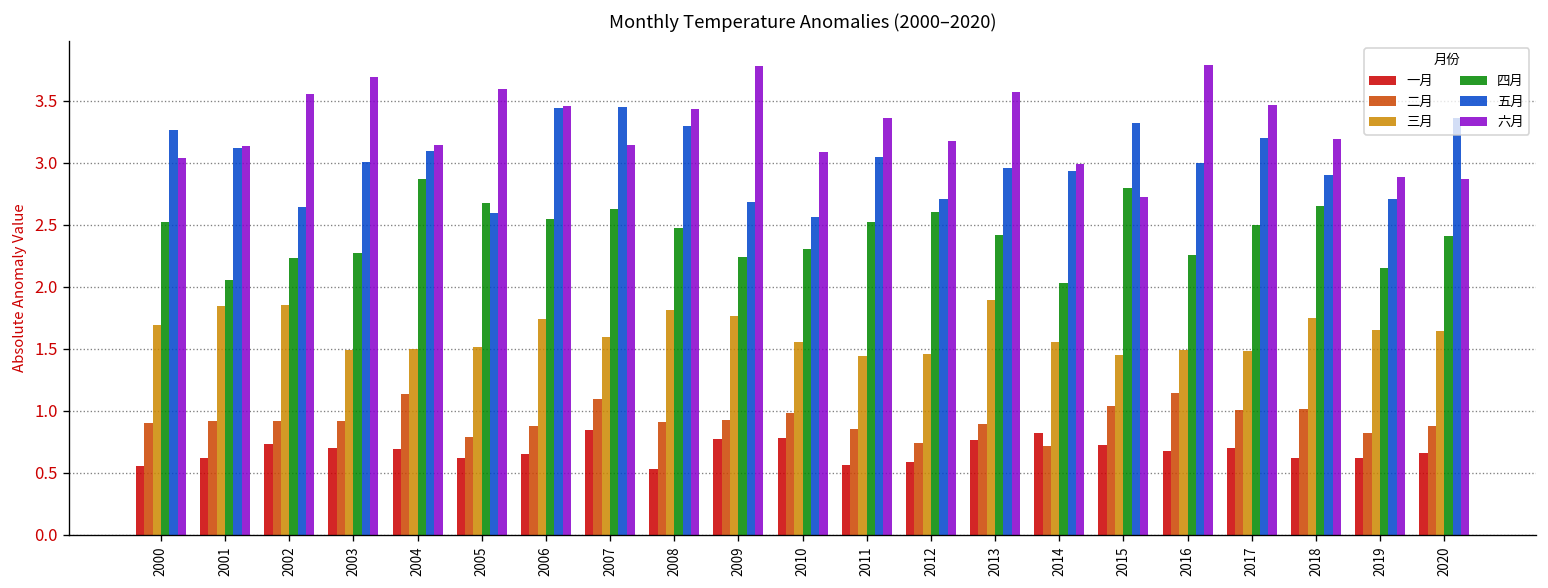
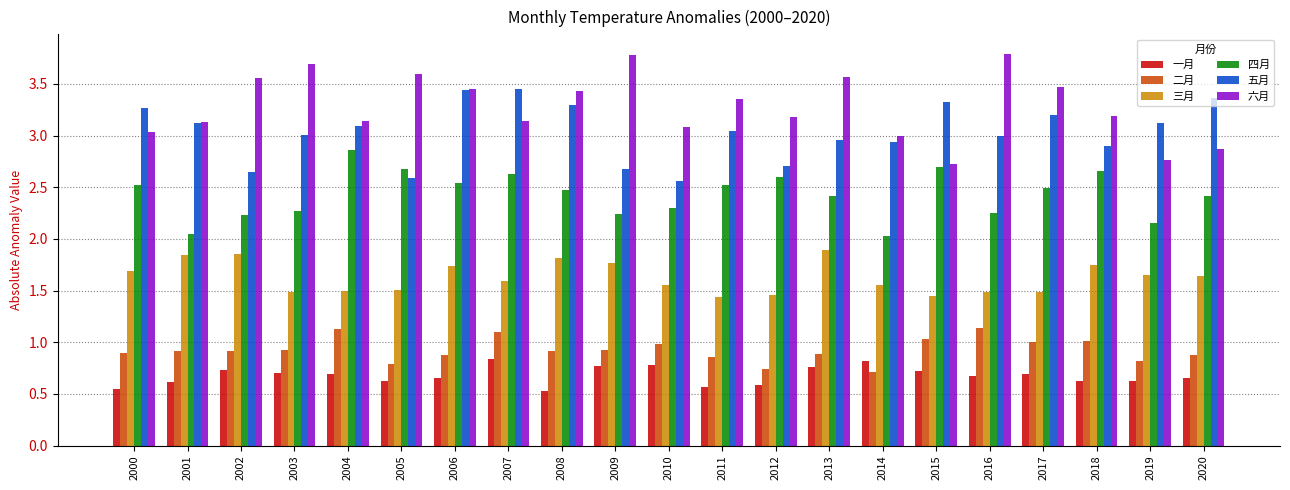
  {
    "一月": {
      "2000": 0.55,
      "2001": 0.62,
      "2002": 0.73,
      "2003": 0.70,
      "2004": 0.69,
      "2005": 0.62,
      "2006": 0.65,
      "2007": 0.84,
      "2008": 0.53,
      "2009": 0.77,
      "2010": 0.78,
      "2011": 0.56,
      "2012": 0.58,
      "2013": 0.76,
      "2014": 0.82,
      "2015": 0.72,
      "2016": 0.68,
      "2017": 0.70,
      "2018": 0.62,
      "2019": 0.62,
      "2020": 0.66
    },
    "二月": {
      "2000": 0.90,
      "2001": 0.92,
      "2002": 0.91,
      "2003": 0.92,
      "2004": 1.13,
      "2005": 0.79,
      "2006": 0.87,
      "2007": 1.10,
      "2008": 0.91,
      "2009": 0.92,
      "2010": 0.98,
      "2011": 0.85,
      "2012": 0.74,
      "2013": 0.89,
      "2014": 0.72,
      "2015": 1.03,
      "2016": 1.14,
      "2017": 1.00,
      "2018": 1.02,
      "2019": 0.82,
      "2020": 0.88
    },
    "三月": {
      "2000": 1.69,
      "2001": 1.85,
      "2002": 1.85,
      "2003": 1.49,
      "2004": 1.50,
      "2005": 1.51,
      "2006": 1.74,
      "2007": 1.59,
      "2008": 1.81,
      "2009": 1.76,
      "2010": 1.56,
      "2011": 1.44,
      "2012": 1.46,
      "2013": 1.89,
      "2014": 1.56,
      "2015": 1.45,
      "2016": 1.49,
      "2017": 1.48,
      "2018": 1.75,
      "2019": 1.65,
      "2020": 1.64
    },
    "四月": {
      "2000": 2.52,
      "2001": 2.05,
      "2002": 2.23,
      "2003": 2.27,
      "2004": 2.86,
      "2005": 2.68,
      "2006": 2.55,
      "2007": 2.63,
      "2008": 2.47,
      "2009": 2.24,
      "2010": 2.30,
      "2011": 2.52,
      "2012": 2.60,
      "2013": 2.41,
      "2014": 2.03,
-     "2015": 2.80,
+     "2015": 2.69,
      "2016": 2.25,
      "2017": 2.49,
      "2018": 2.65,
      "2019": 2.15,
      "2020": 2.41
    },
    "五月": {
      "2000": 3.26,
      "2001": 3.12,
      "2002": 2.64,
      "2003": 3.00,
      "2004": 3.09,
      "2005": 2.59,
      "2006": 3.44,
      "2007": 3.45,
      "2008": 3.29,
      "2009": 2.68,
      "2010": 2.56,
      "2011": 3.04,
      "2012": 2.71,
      "2013": 2.96,
      "2014": 2.94,
      "2015": 3.32,
      "2016": 3.00,
      "2017": 3.20,
      "2018": 2.90,
-     "2019": 2.71
+     "2019": 3.12
    },
    "六月": {
      "2000": 3.03,
      "2001": 3.14,
      "2002": 3.55,
      "2003": 3.69,
      "2004": 3.14,
      "2005": 3.59,
      "2006": 3.45,
      "2007": 3.14,
      "2008": 3.43,
      "2009": 3.78,
      "2010": 3.08,
      "2011": 3.36,
      "2012": 3.18,
      "2013": 3.57,
      "2014": 2.99,
      "2015": 2.73,
      "2016": 3.79,
      "2017": 3.47,
      "2018": 3.19,
-     "2019": 2.89,
+     "2019": 2.77,
      "2020": 2.87
    }
  }
